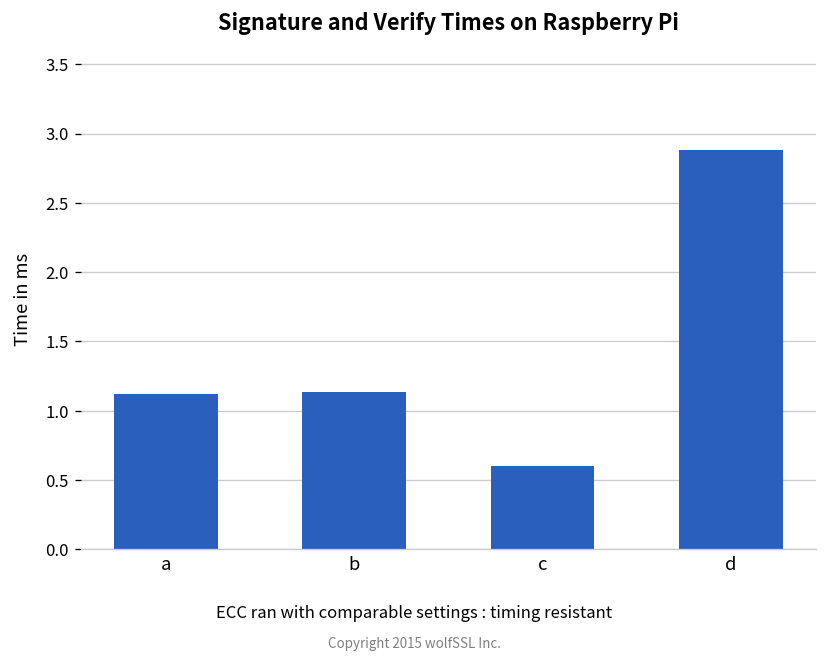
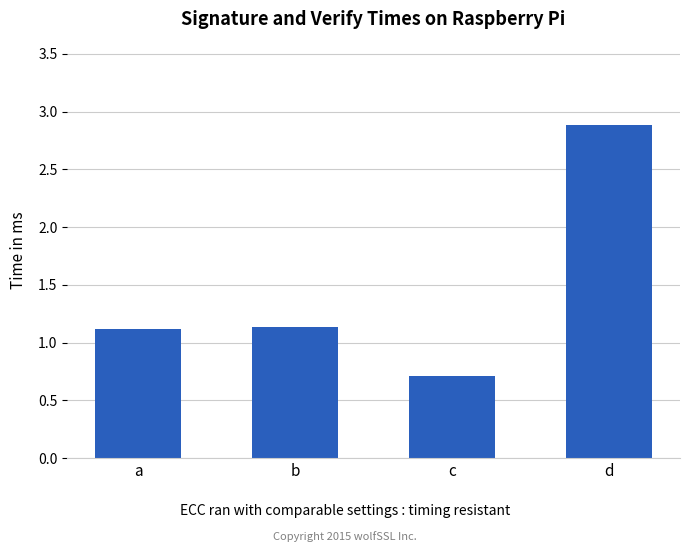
  {
    "a": 1.12,
    "b": 1.13,
-   "c": 0.60,
+   "c": 0.72,
    "d": 2.88
  }
